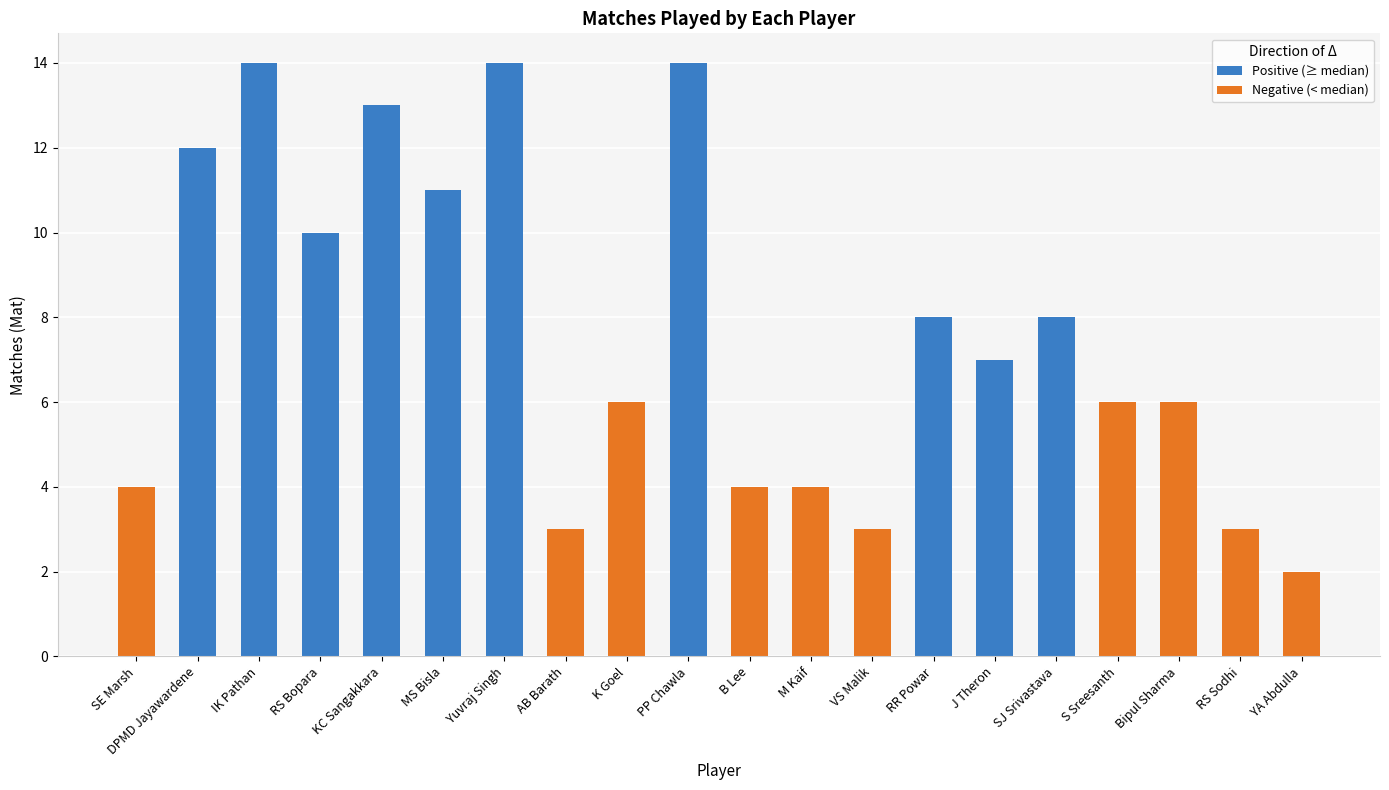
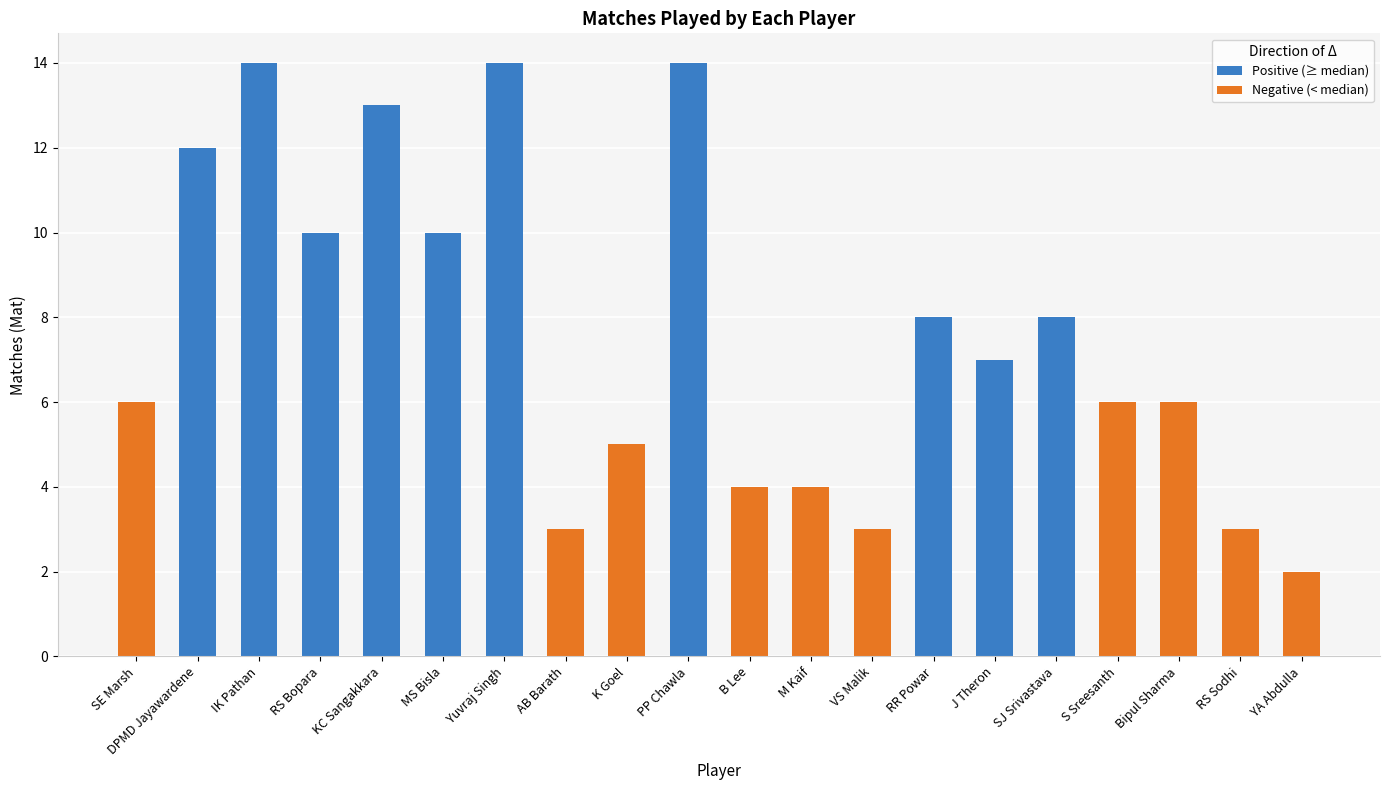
  {
    "Positive (≥ median)": {
      "SE Marsh": 0,
      "DPMD Jayawardene": 12,
      "IK Pathan": 14,
      "RS Bopara": 10,
      "KC Sangakkara": 13,
-     "MS Bisla": 11,
+     "MS Bisla": 10,
      "Yuvraj Singh": 14,
      "AB Barath": 0,
      "K Goel": 0,
      "PP Chawla": 14,
      "B Lee": 0,
      "M Kaif": 0,
      "VS Malik": 0,
      "RR Powar": 8,
      "J Theron": 7,
      "SJ Srivastava": 8,
      "S Sreesanth": 0,
      "Bipul Sharma": 0,
      "RS Sodhi": 0,
      "YA Abdulla": 0
    },
    "Negative (< median)": {
-     "SE Marsh": 4,
+     "SE Marsh": 6,
      "DPMD Jayawardene": 0,
      "IK Pathan": 0,
      "RS Bopara": 0,
      "KC Sangakkara": 0,
      "MS Bisla": 0,
      "Yuvraj Singh": 0,
      "AB Barath": 3,
-     "K Goel": 6,
+     "K Goel": 5,
      "PP Chawla": 0,
      "B Lee": 4,
      "M Kaif": 4,
      "VS Malik": 3,
      "RR Powar": 0,
      "J Theron": 0,
      "SJ Srivastava": 0,
      "S Sreesanth": 6,
      "Bipul Sharma": 6,
      "RS Sodhi": 3,
      "YA Abdulla": 2
    }
  }
